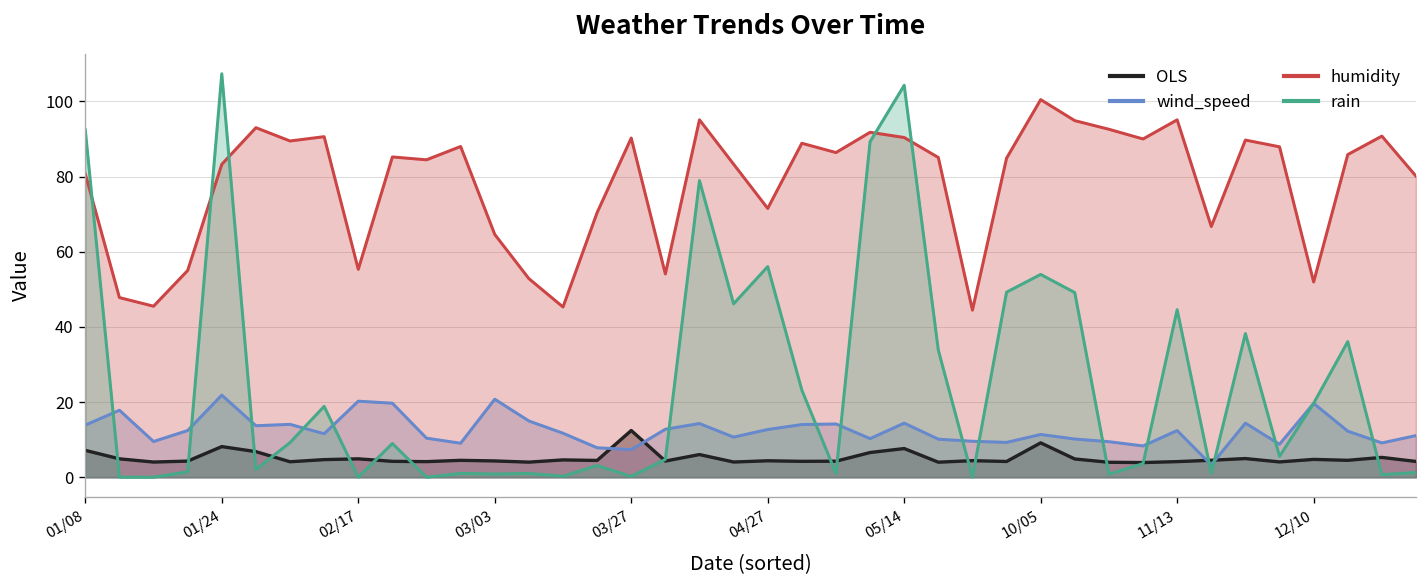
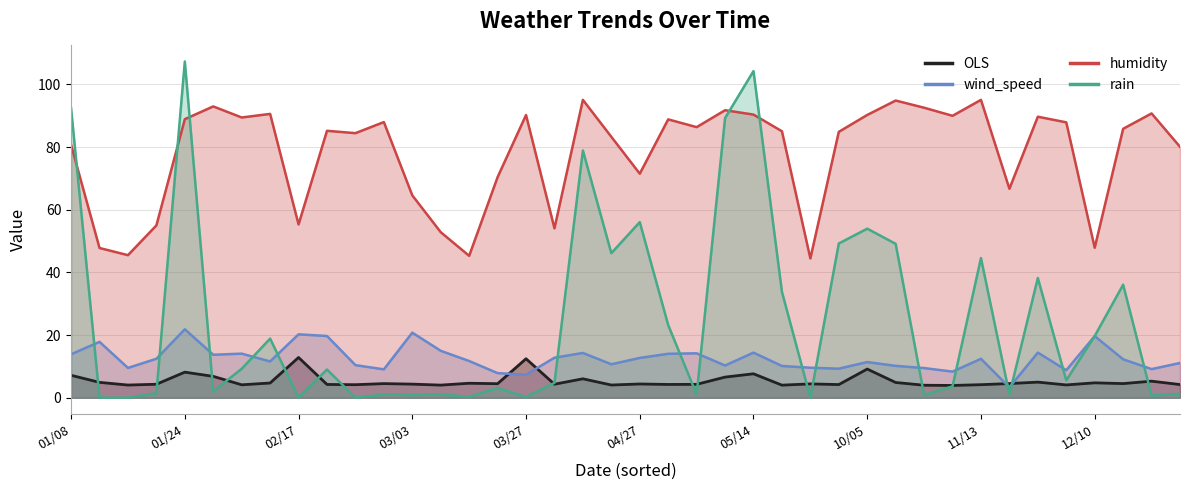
  {
    "OLS": {
      "01/08": 7,
      "01/24": 8,
-     "02/17": 5,
+     "02/17": 13,
      "03/03": 4,
      "03/27": 12,
      "04/27": 4,
      "05/14": 8,
      "10/05": 9,
      "11/13": 4,
      "12/10": 5
    },
    "humidity": {
      "01/08": 81,
-     "01/24": 83,
+     "01/24": 89,
      "02/17": 55,
      "03/03": 65,
      "03/27": 90,
      "04/27": 72,
      "05/14": 90,
-     "10/05": 100,
+     "10/05": 90,
      "11/13": 95,
-     "12/10": 52
+     "12/10": 48
    }
  }
